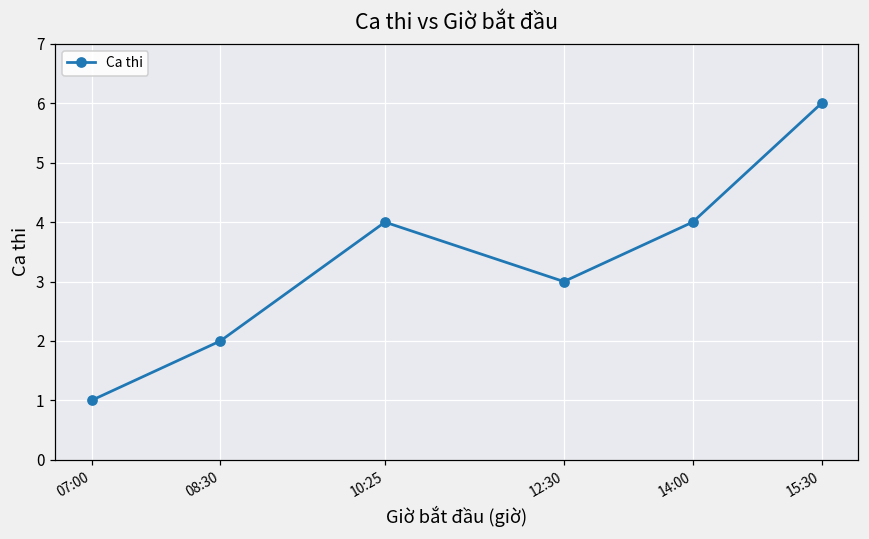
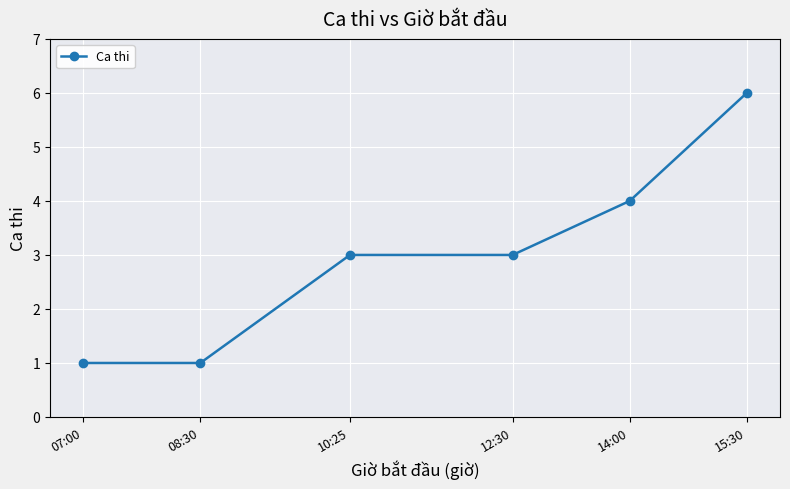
  {
    "07:00": 1,
-   "08:30": 2,
-   "10:25": 4,
+   "08:30": 1,
+   "10:25": 3,
    "12:30": 3,
    "14:00": 4,
    "15:30": 6
  }
